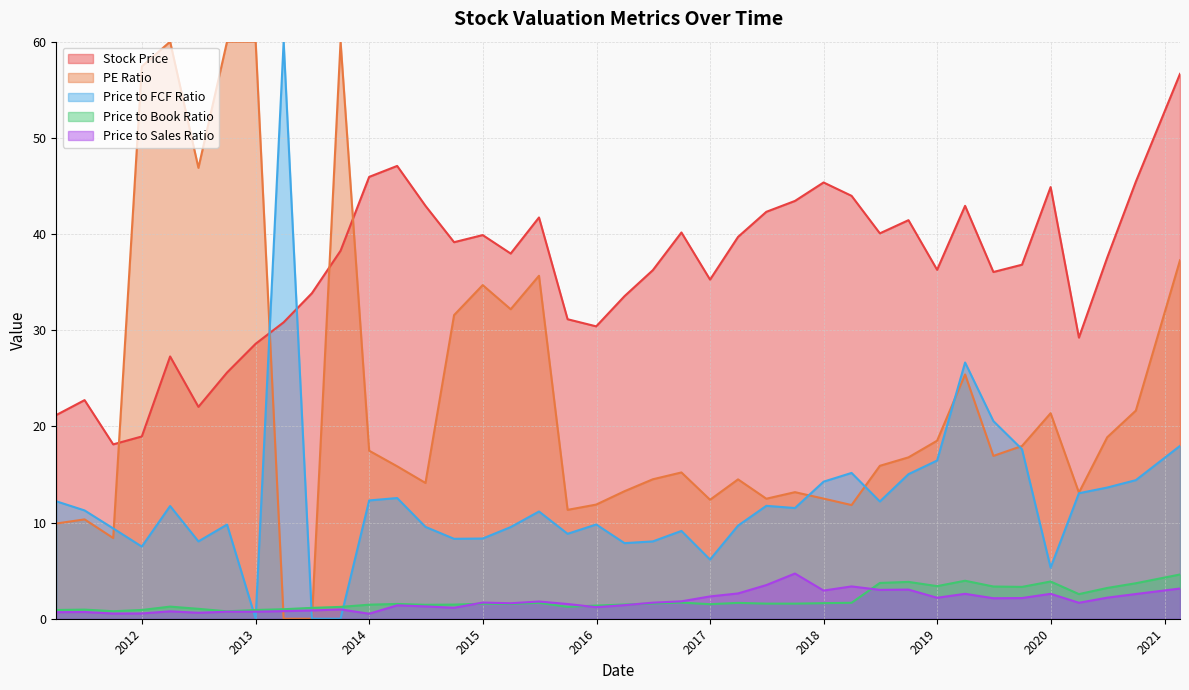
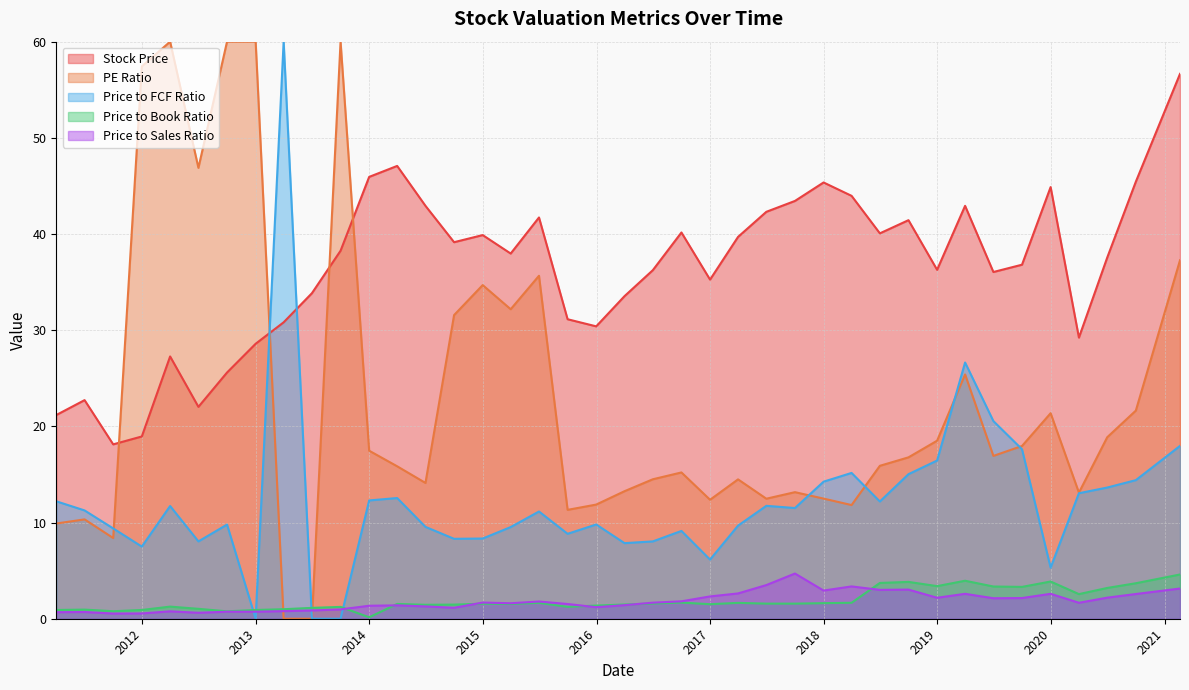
  {
    "Price to FCF Ratio": {
      "2012": 8,
      "2013": 0,
      "2014": 12,
      "2015": 8,
      "2016": 10,
      "2017": 6,
      "2018": 14,
      "2019": 16,
      "2020": 5
    },
    "Price to Book Ratio": {
      "2012": 1,
-     "2014": 1,
+     "2014": 0,
      "2017": 2,
      "2018": 2,
      "2019": 3,
      "2020": 4
    },
    "Price to Sales Ratio": {
      "2012": 1,
-     "2014": 0.5,
+     "2014": 1.4,
      "2017": 2,
      "2018": 3,
      "2019": 2,
      "2020": 3
    }
  }
